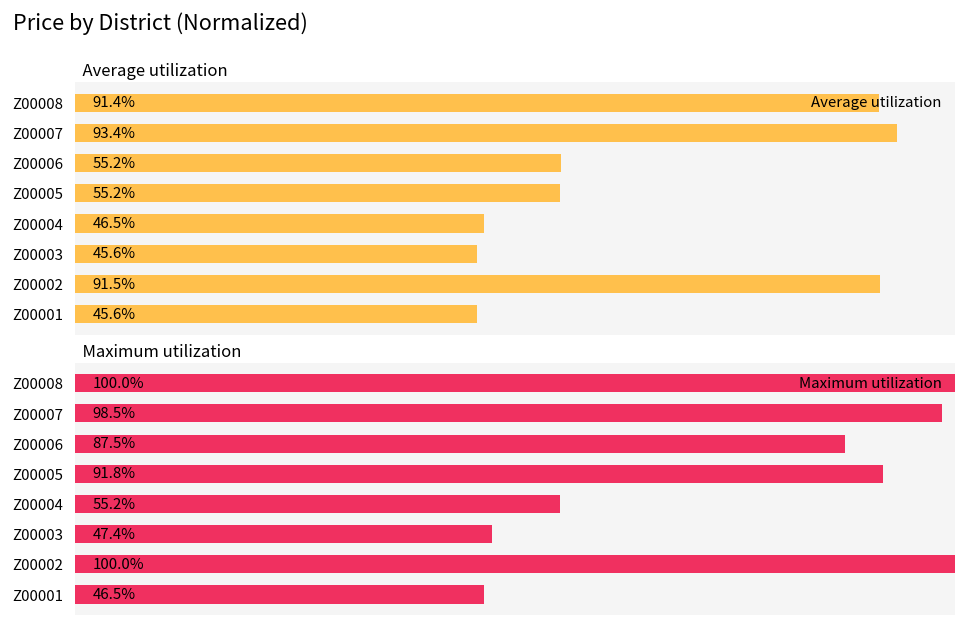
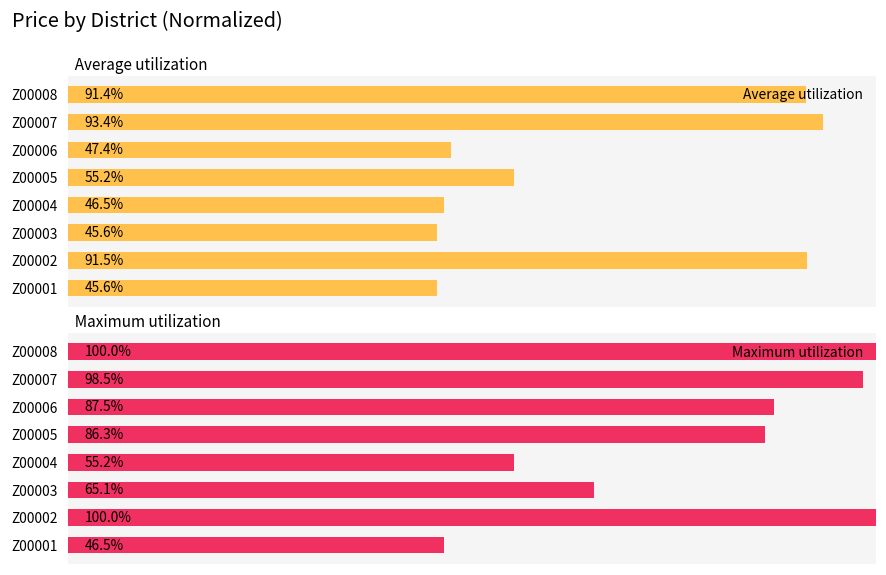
  {
    "Average utilization": {
      "Z00008": "91.4%",
      "Z00007": "93.4%",
-     "Z00006": "55.2%",
+     "Z00006": "47.4%",
      "Z00005": "55.2%",
      "Z00004": "46.5%",
      "Z00003": "45.6%",
      "Z00002": "91.5%",
      "Z00001": "45.6%"
    },
    "Maximum utilization": {
      "Z00008": "100.0%",
      "Z00007": "98.5%",
      "Z00006": "87.5%",
-     "Z00005": "91.8%",
+     "Z00005": "86.3%",
      "Z00004": "55.2%",
-     "Z00003": "47.4%",
+     "Z00003": "65.1%",
      "Z00002": "100.0%",
      "Z00001": "46.5%"
    }
  }
